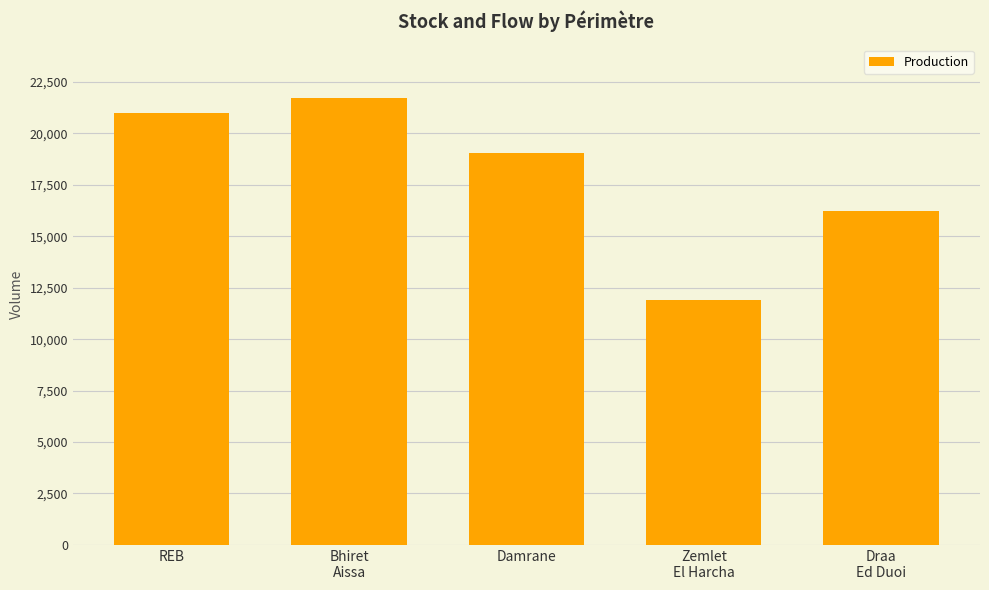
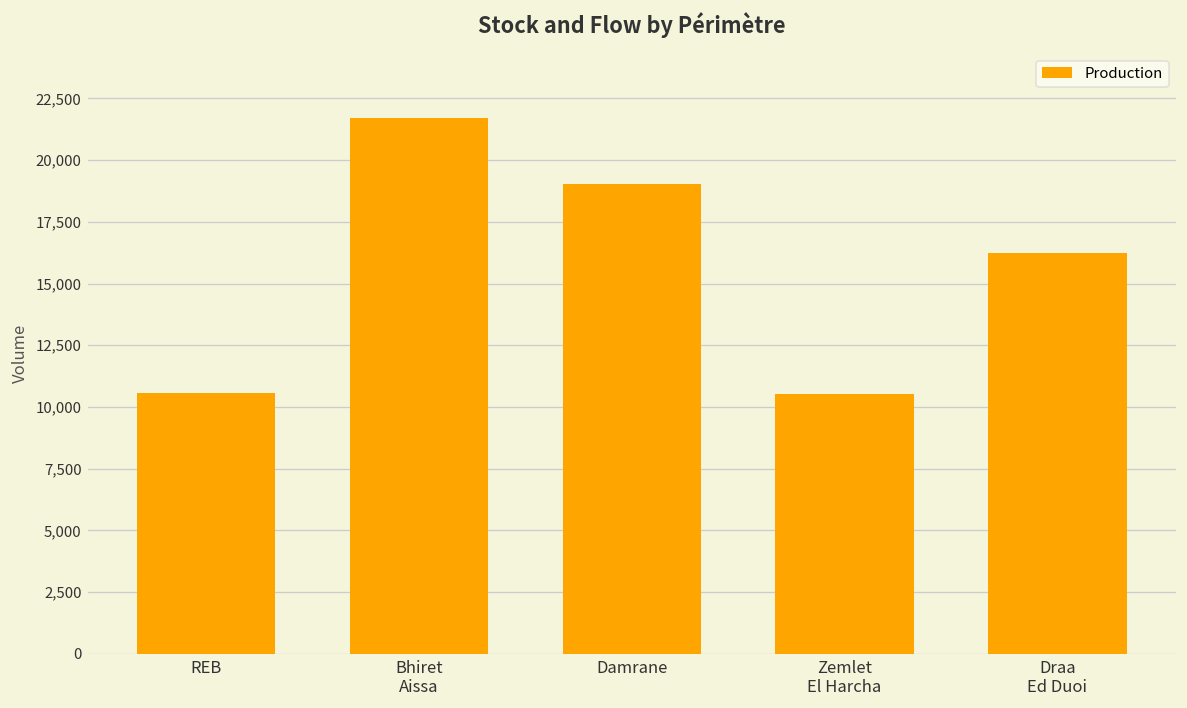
  {
-   "REB": "21,000",
+   "REB": "10,600",
    "Bhiret Aissa": "21,700",
    "Damrane": "19,000",
-   "Zemlet El Harcha": "11,900",
+   "Zemlet El Harcha": "10,500",
    "Draa Ed Duoi": "16,200"
  }
